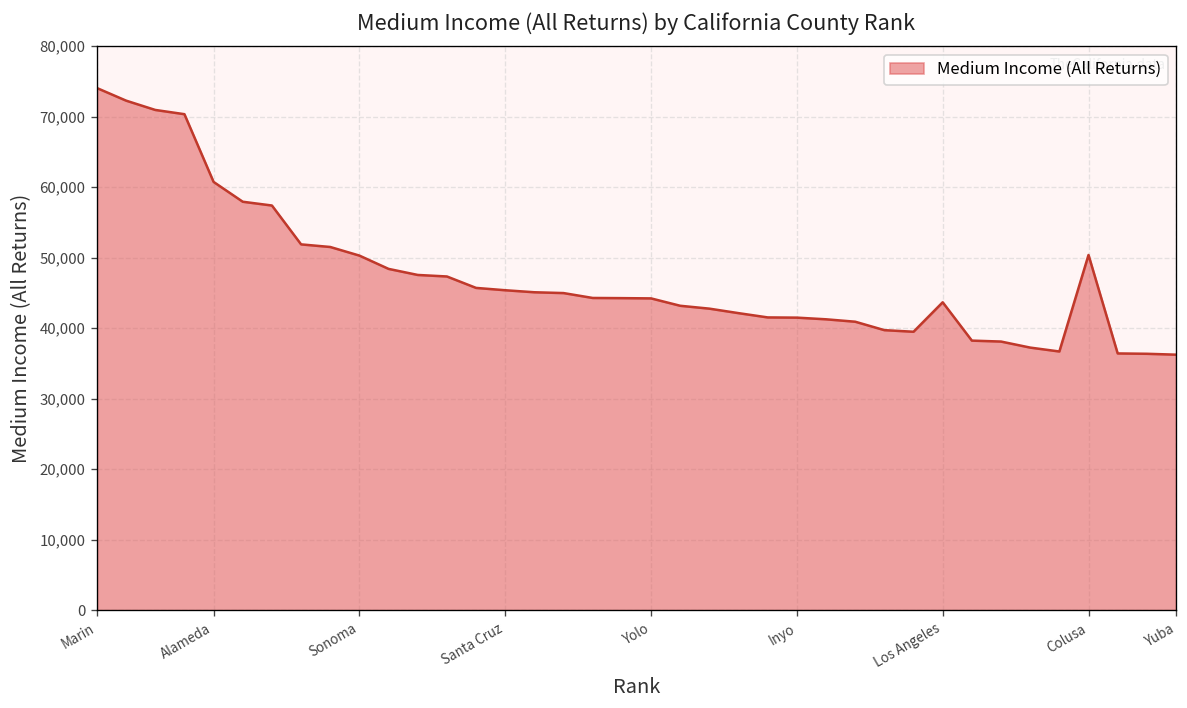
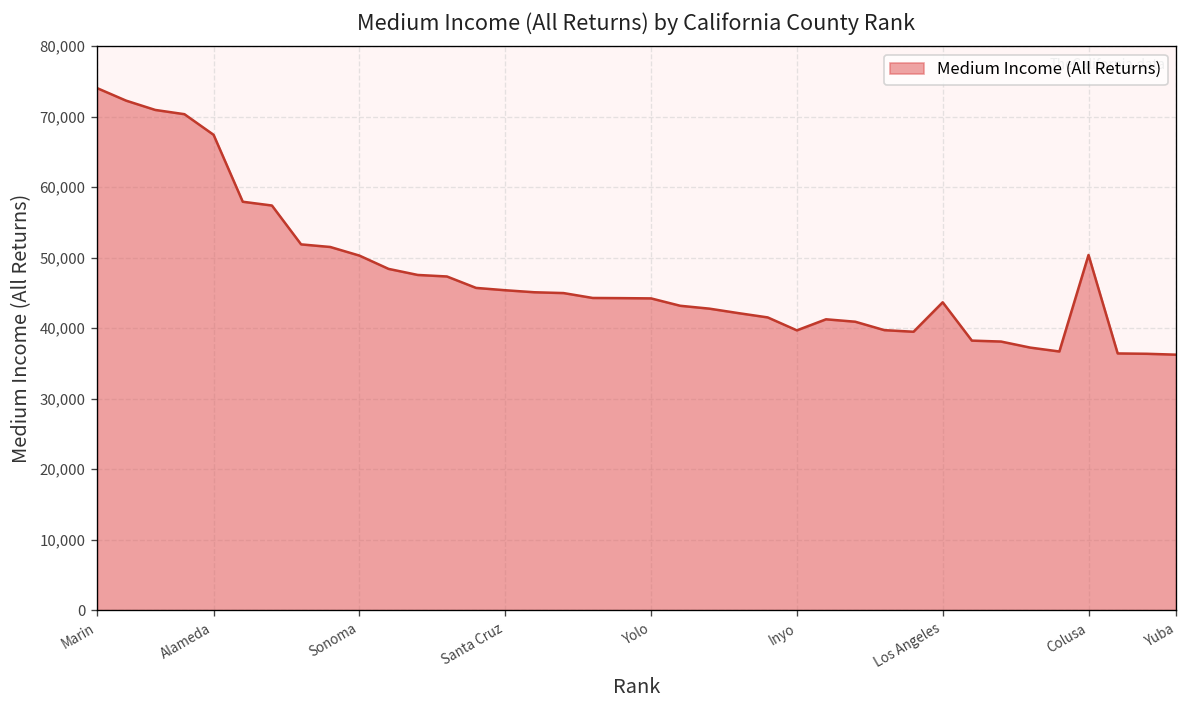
  {
    "Marin": "74,000",
-   "Alameda": "61,000",
+   "Alameda": "67,000",
    "Sonoma": "50,000",
    "Santa Cruz": "45,000",
    "Yolo": "44,000",
-   "Inyo": "42,000",
+   "Inyo": "40,000",
    "Los Angeles": "44,000",
    "Colusa": "50,000",
    "Yuba": "36,000"
  }
